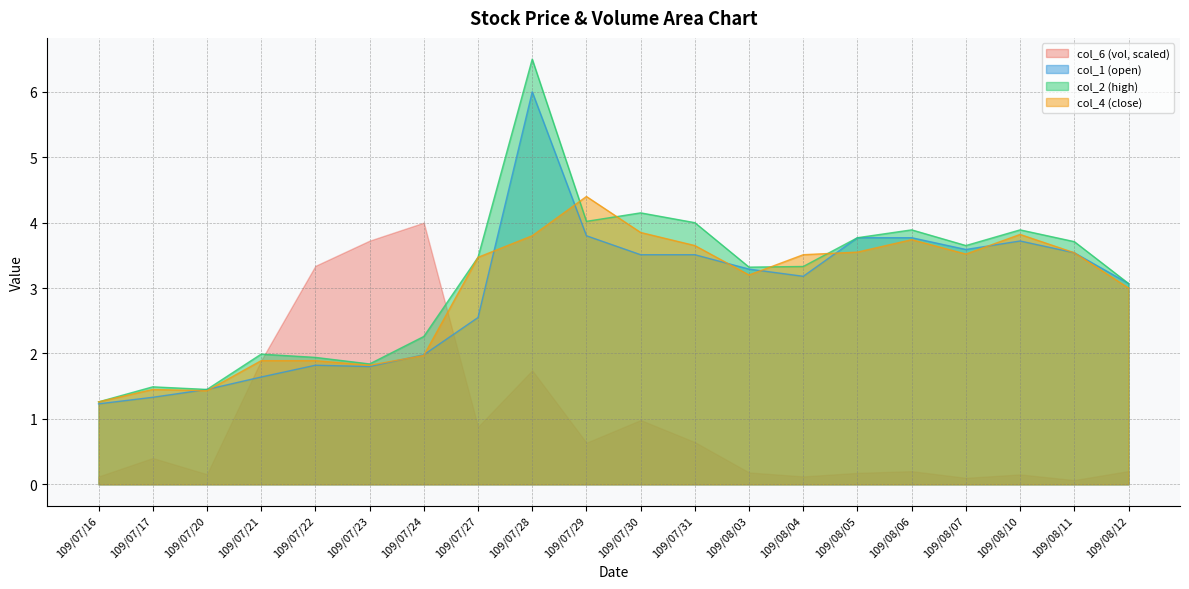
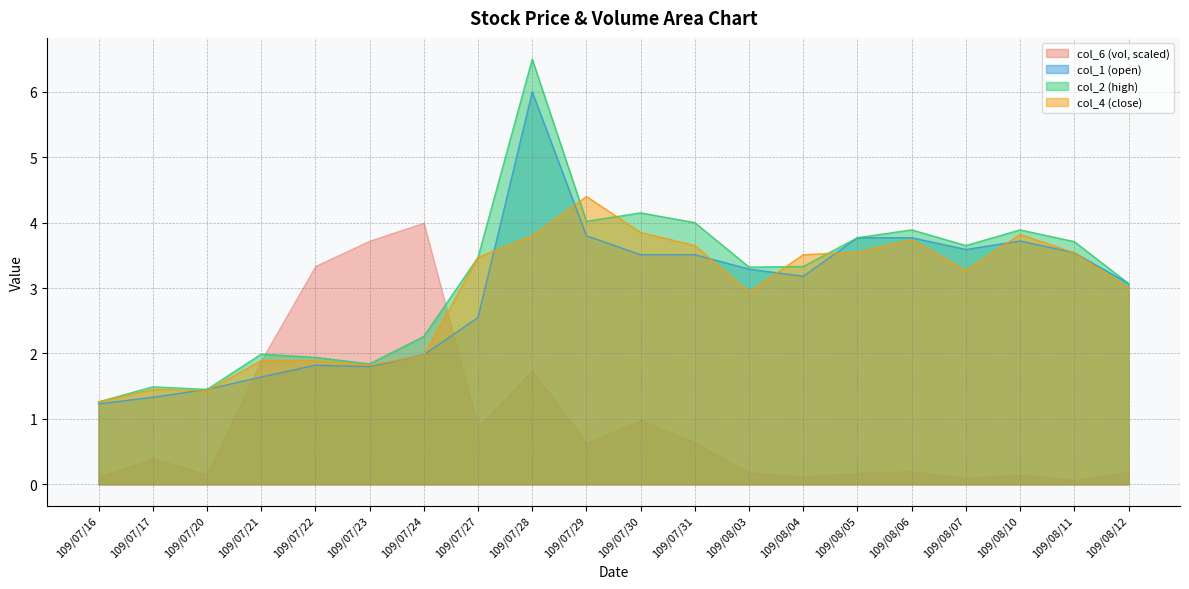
  {
    "col_6 (vol, scaled)": {
      "109/07/16": 0.1,
      "109/07/17": 0.4,
      "109/07/20": 0.2,
      "109/07/22": 3.3,
      "109/07/23": 3.7,
      "109/07/24": 4.0,
      "109/07/27": 0.9,
      "109/07/28": 1.7,
      "109/07/29": 0.6,
      "109/07/30": 1.0,
      "109/07/31": 0.6,
      "109/08/03": 0.2,
      "109/08/04": 0.1,
      "109/08/05": 0.2,
      "109/08/06": 0.2,
      "109/08/07": 0.1,
      "109/08/10": 0.2,
      "109/08/11": 0.1,
      "109/08/12": 0.2
    },
    "col_1 (open)": {
      "109/07/17": 1.3,
      "109/07/21": 1.6,
      "109/07/22": 1.8,
      "109/07/27": 2.6,
      "109/07/28": 6.0,
      "109/07/29": 3.8,
      "109/07/30": 3.5,
      "109/07/31": 3.5,
      "109/08/04": 3.2,
      "109/08/07": 3.6,
      "109/08/10": 3.7
    },
    "col_2 (high)": {
      "109/07/17": 1.5,
      "109/07/21": 2.0,
      "109/07/22": 1.9,
      "109/07/24": 2.3,
      "109/07/28": 6.5,
      "109/07/29": 4.0,
      "109/07/30": 4.2,
      "109/07/31": 4.0,
      "109/08/04": 3.3,
      "109/08/06": 3.9,
      "109/08/07": 3.7,
      "109/08/10": 3.9,
      "109/08/11": 3.7
    },
    "col_4 (close)": {
      "109/07/17": 1.5,
      "109/07/22": 1.9,
      "109/07/28": 3.8,
      "109/07/29": 4.4,
      "109/07/30": 3.9,
      "109/07/31": 3.7,
-     "109/08/03": 3.2,
+     "109/08/03": 2.9,
      "109/08/04": 3.5,
      "109/08/05": 3.6,
-     "109/08/07": 3.5,
+     "109/08/07": 3.3,
      "109/08/10": 3.8,
      "109/08/12": 3.0
    }
  }
